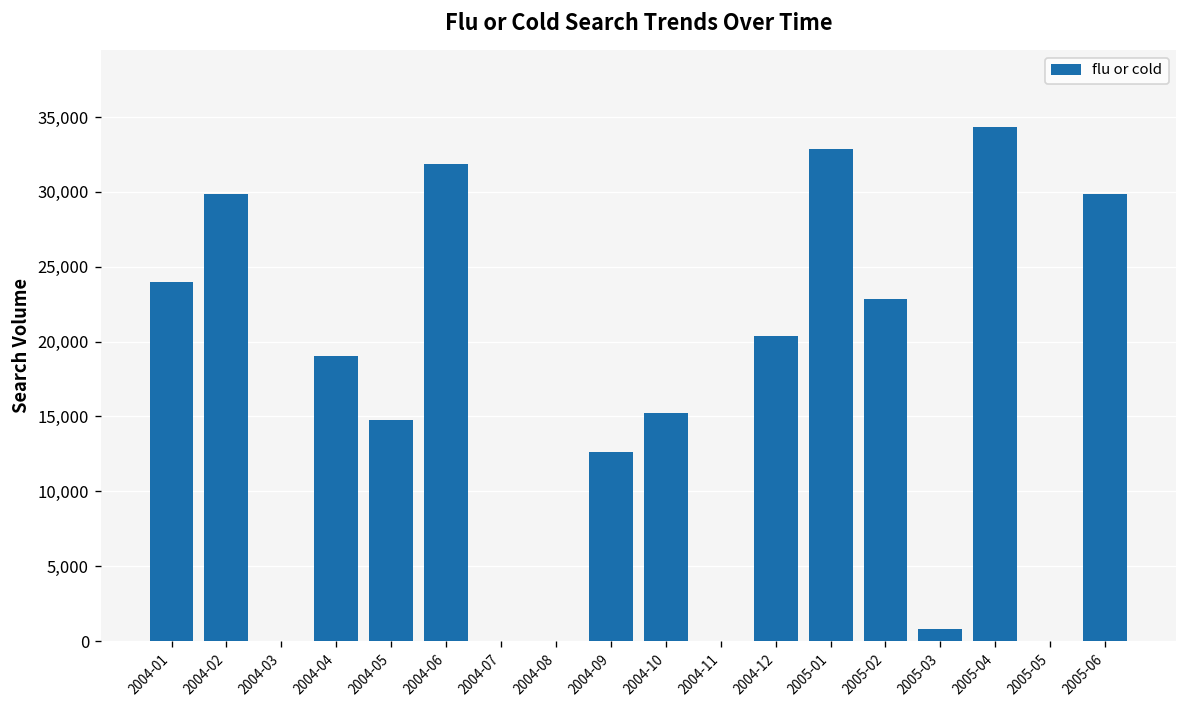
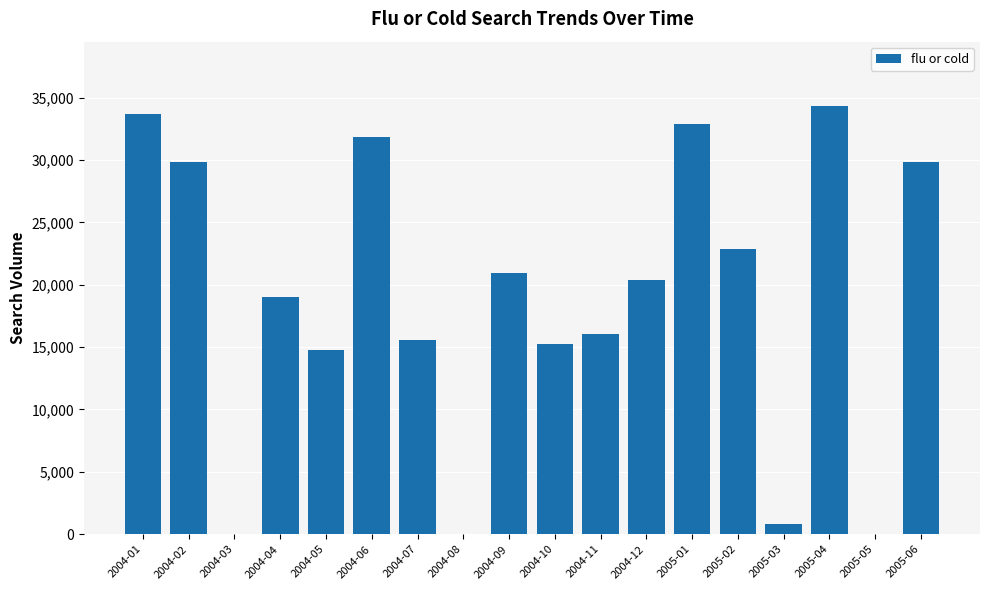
  {
-   "2004-01": "24,000",
+   "2004-01": "33,700",
    "2004-02": "29,800",
    "2004-03": "0",
    "2004-04": "19,000",
    "2004-05": "14,800",
    "2004-06": "31,800",
-   "2004-07": "0",
+   "2004-07": "15,600",
    "2004-08": "0",
-   "2004-09": "12,600",
+   "2004-09": "20,900",
    "2004-10": "15,200",
-   "2004-11": "0",
+   "2004-11": "16,100",
    "2004-12": "20,400",
    "2005-01": "32,800",
    "2005-02": "22,800",
    "2005-03": "800",
    "2005-04": "34,300",
    "2005-05": "0",
    "2005-06": "29,800"
  }
